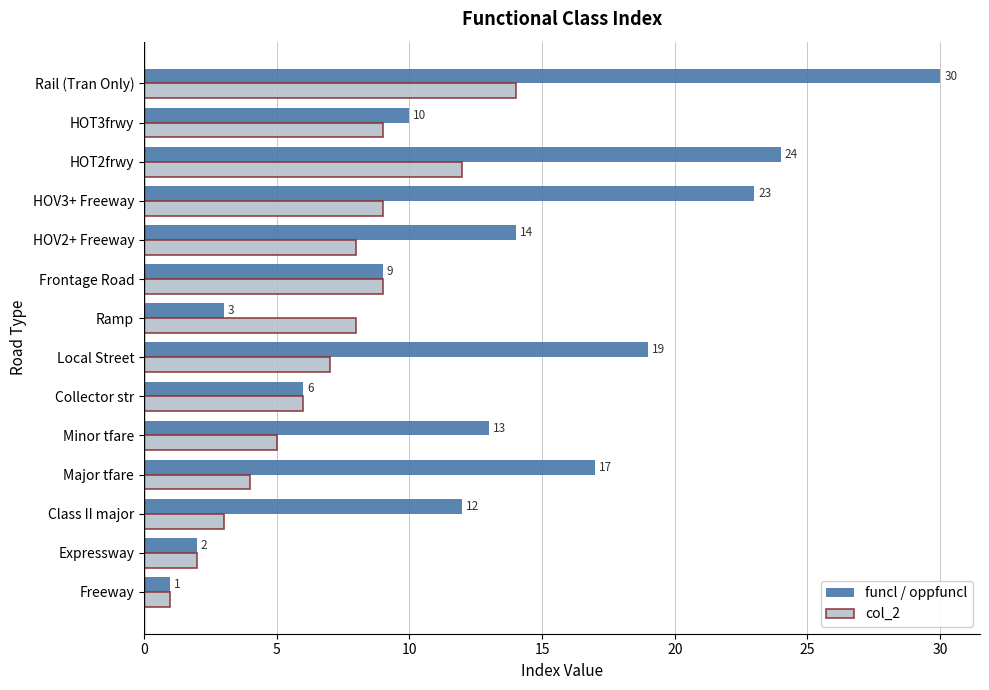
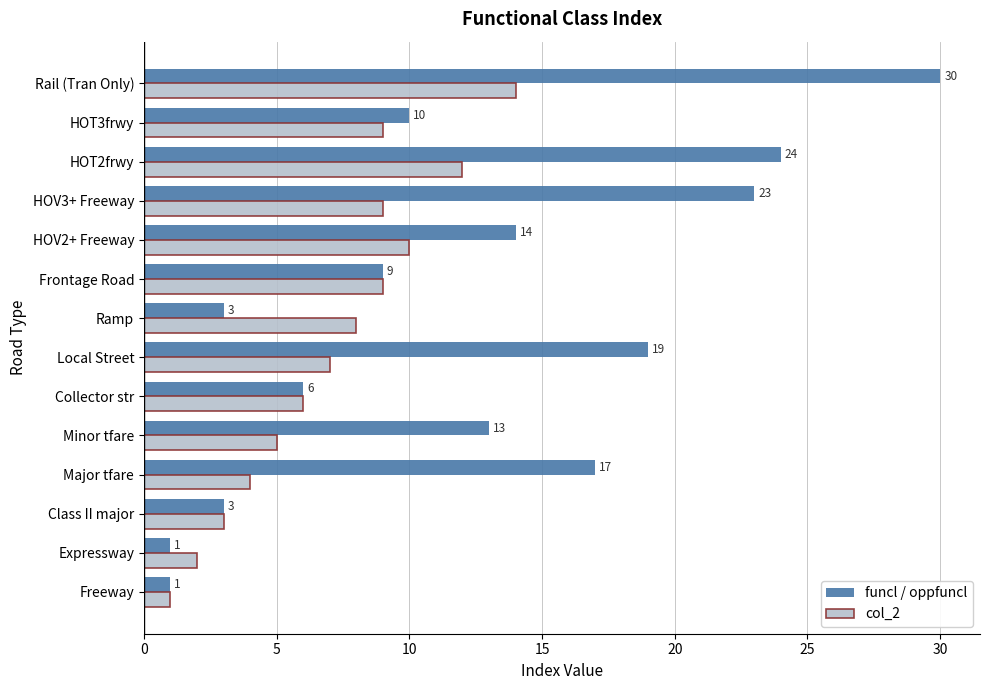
  {
    "funcl / oppfuncl": {
      "Rail (Tran Only)": 30,
      "HOT3frwy": 10,
      "HOT2frwy": 24,
      "HOV3+ Freeway": 23,
      "HOV2+ Freeway": 14,
      "Frontage Road": 9,
      "Ramp": 3,
      "Local Street": 19,
      "Collector str": 6,
      "Minor tfare": 13,
      "Major tfare": 17,
-     "Class II major": 12,
-     "Expressway": 2,
+     "Class II major": 3,
+     "Expressway": 1,
      "Freeway": 1
    },
    "col_2": {
      "Rail (Tran Only)": 14,
      "HOT3frwy": 9,
      "HOT2frwy": 12,
      "HOV3+ Freeway": 9,
-     "HOV2+ Freeway": 8,
+     "HOV2+ Freeway": 10,
      "Ramp": 8,
      "Local Street": 7,
      "Minor tfare": 5,
      "Major tfare": 4,
      "Class II major": 3
    }
  }
